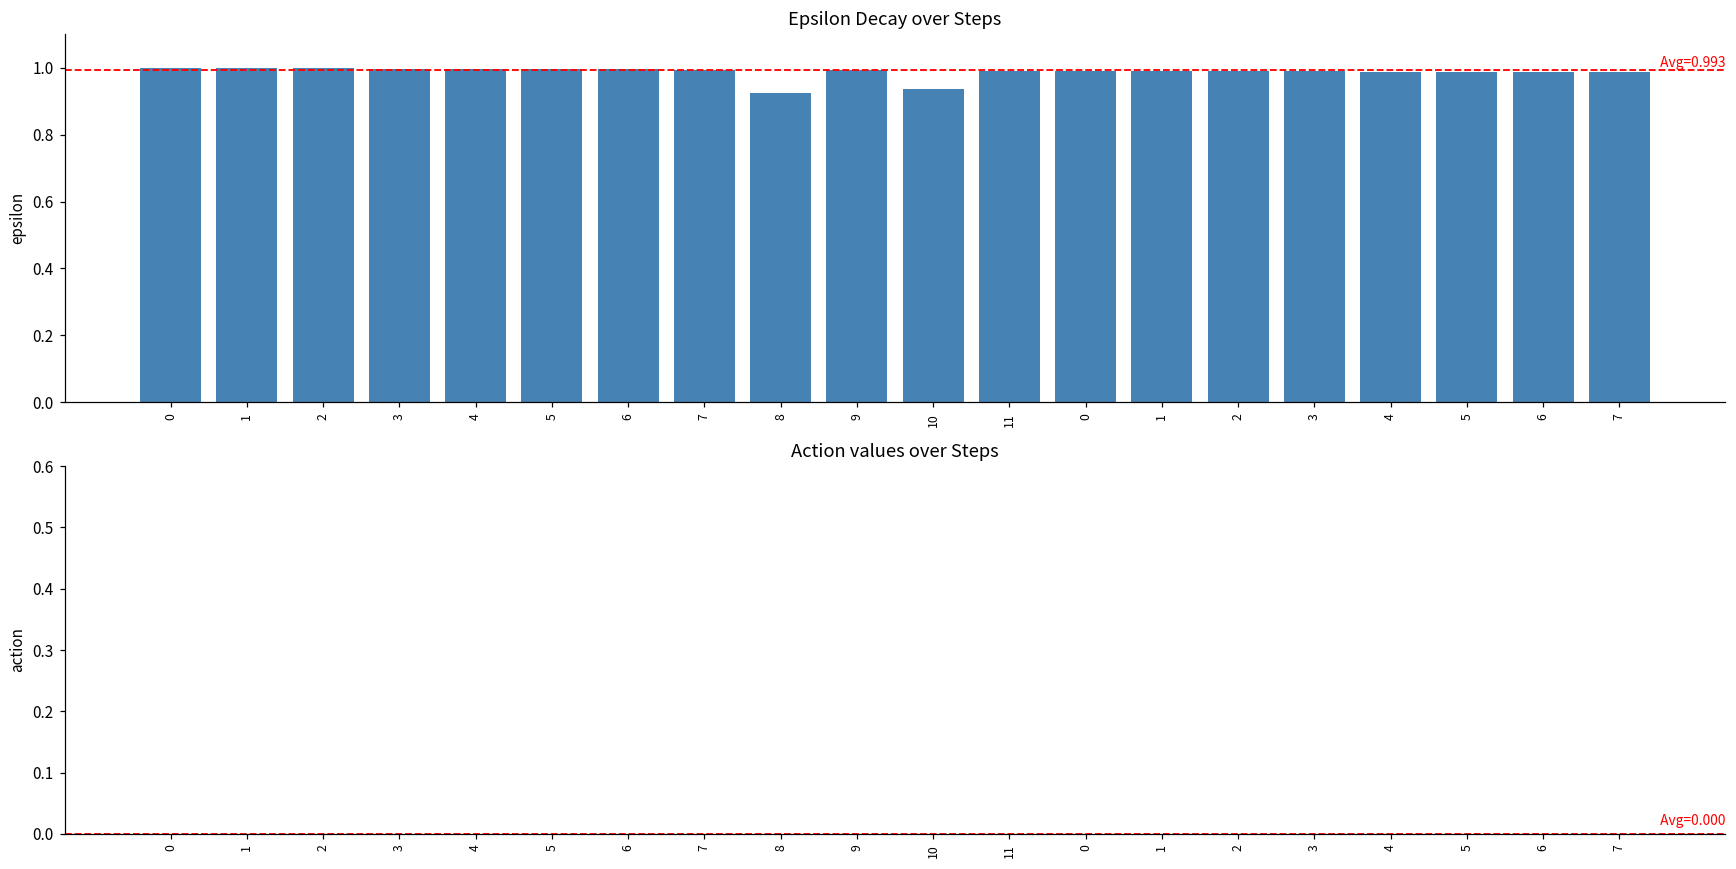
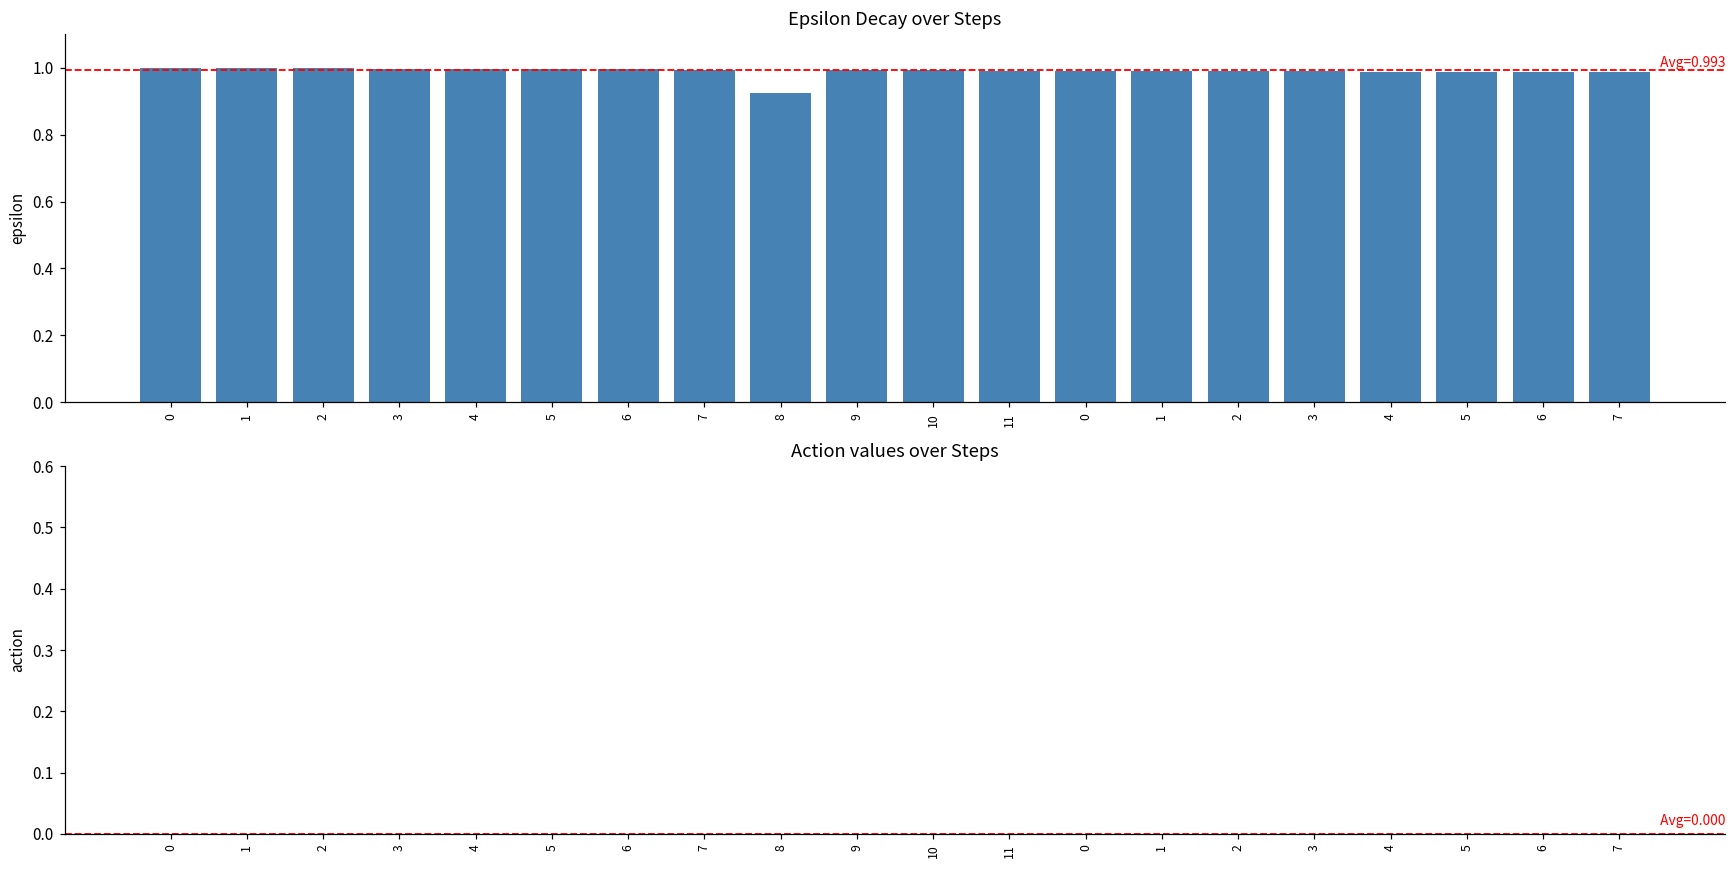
  {
    "Epsilon Decay over Steps": {
      "8": 0.92,
      "9": 0.99,
-     "10": 0.94,
+     "10": 0.99,
      "11": 0.99
    },
    "Action values over Steps": {
      "8": 0.00,
      "9": 0.00,
      "10": 0.00,
      "11": 0.00
    }
  }
